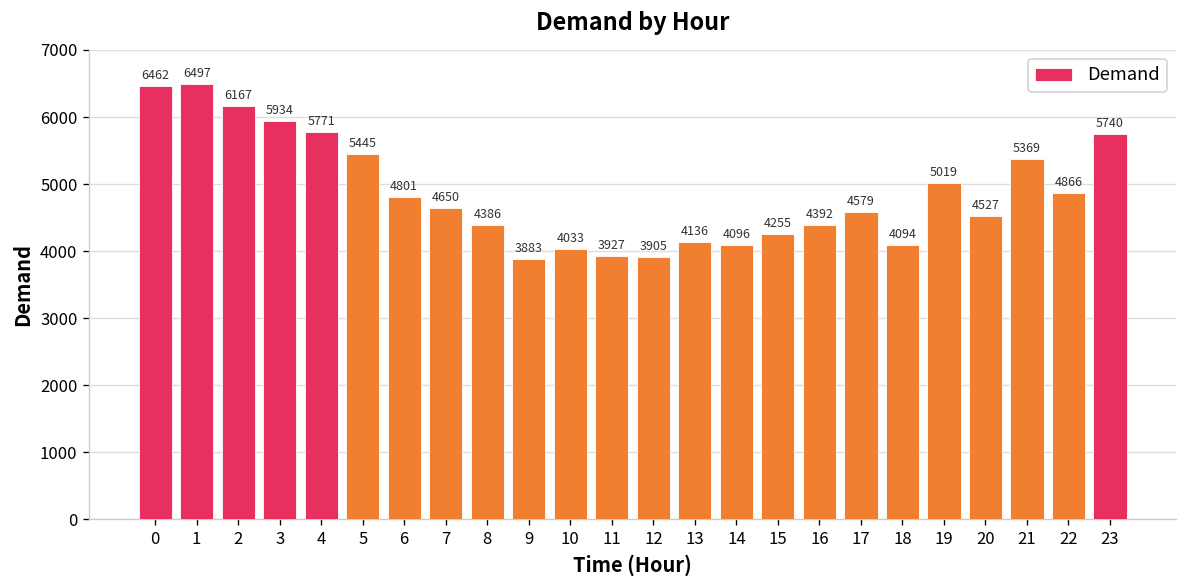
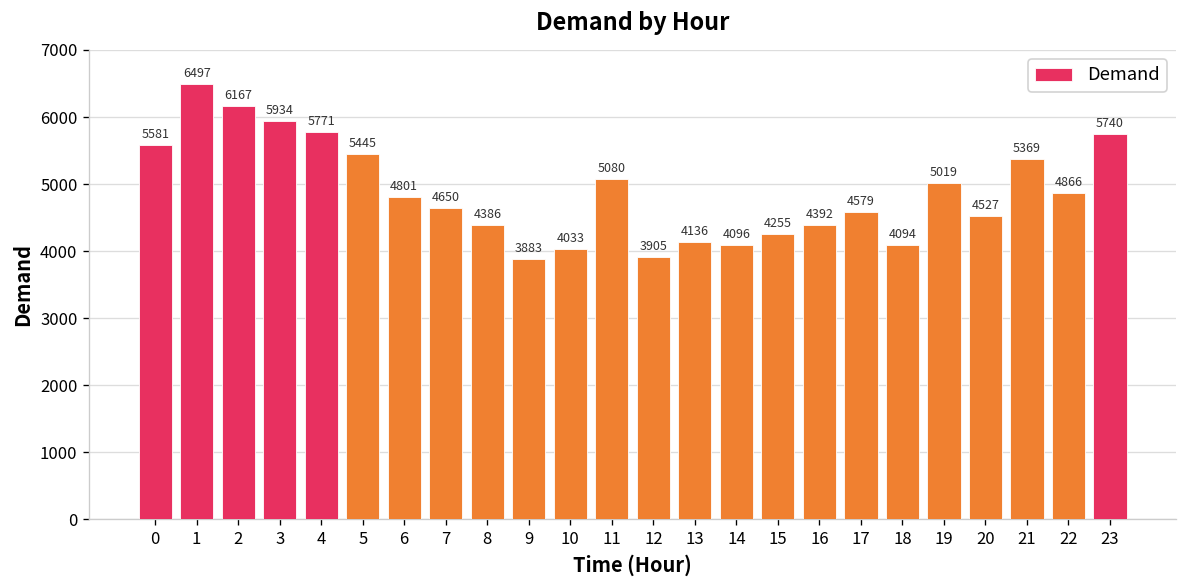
  {
-   "0": 6462,
+   "0": 5581,
    "1": 6497,
    "2": 6167,
    "3": 5934,
    "4": 5771,
    "5": 5445,
    "6": 4801,
    "7": 4650,
    "8": 4386,
    "9": 3883,
    "10": 4033,
-   "11": 3927,
+   "11": 5080,
    "12": 3905,
    "14": 4096,
    "15": 4255,
    "16": 4392,
    "17": 4579,
    "18": 4094,
    "19": 5019,
    "20": 4527,
    "21": 5369,
    "23": 5740
  }
